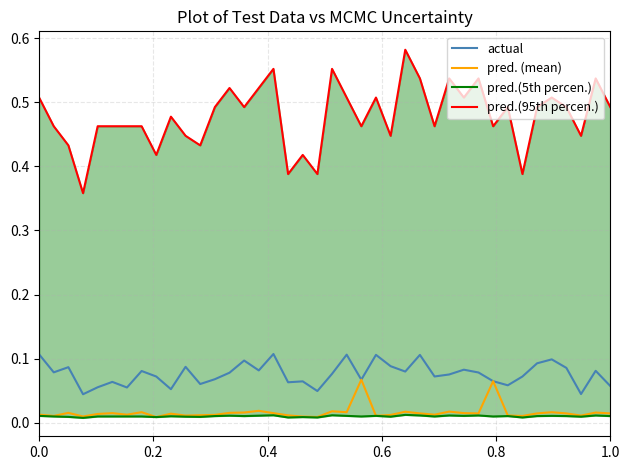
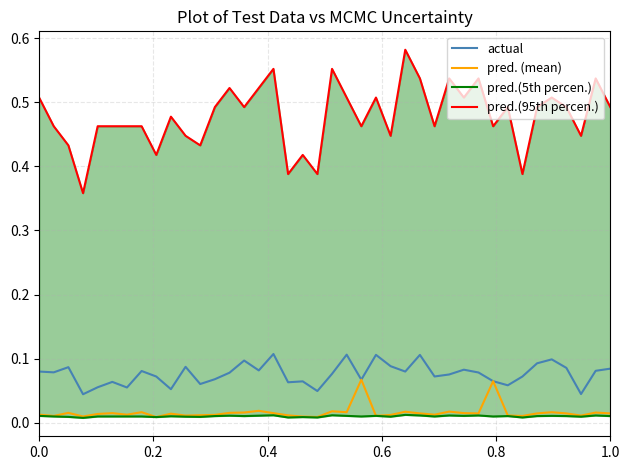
  {
    "actual": {
-     "0.0": 0.11,
-     "1.0": 0.06
+     "0.0": 0.08,
+     "1.0": 0.08
    },
    "pred. (mean)": {
      "1.0": 0.01
    },
    "pred.(5th percen.)": {
      "1.0": 0.01
    },
    "pred.(95th percen.)": {
      "0.0": 0.51,
      "1.0": 0.49
    }
  }
